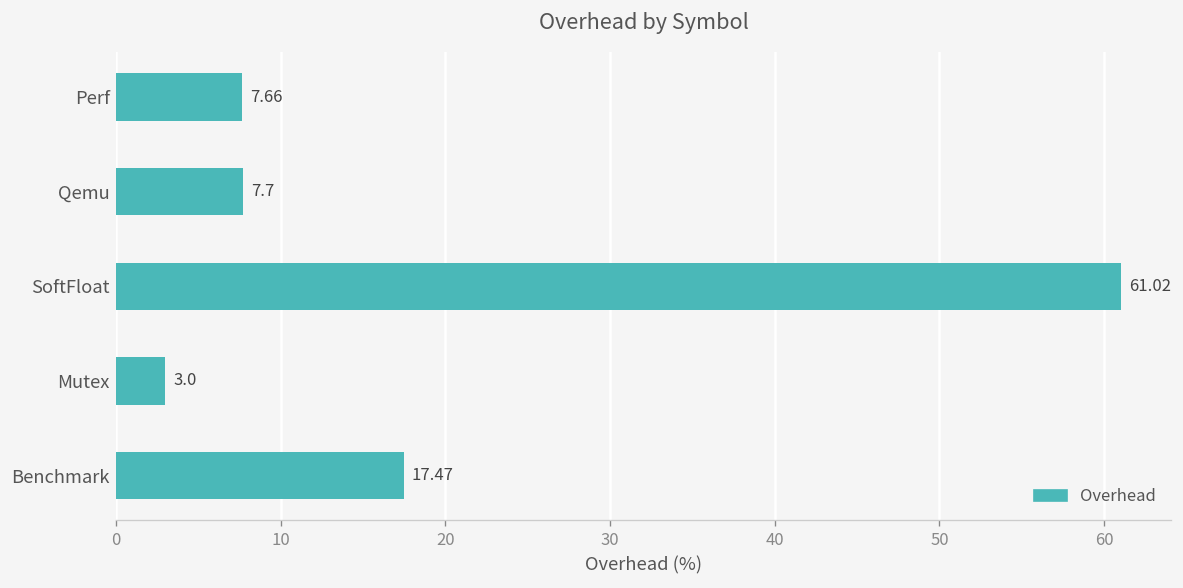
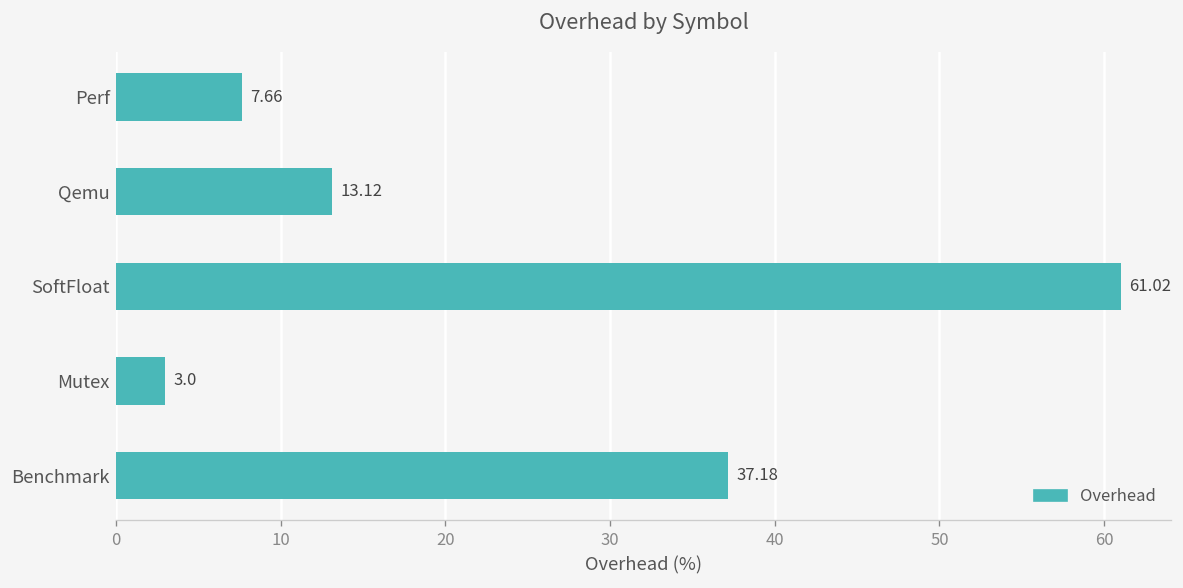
  {
    "Perf": 7.66,
-   "Qemu": 7.7,
+   "Qemu": 13.12,
    "SoftFloat": 61.02,
    "Mutex": 3.0,
-   "Benchmark": 17.47
+   "Benchmark": 37.18
  }
